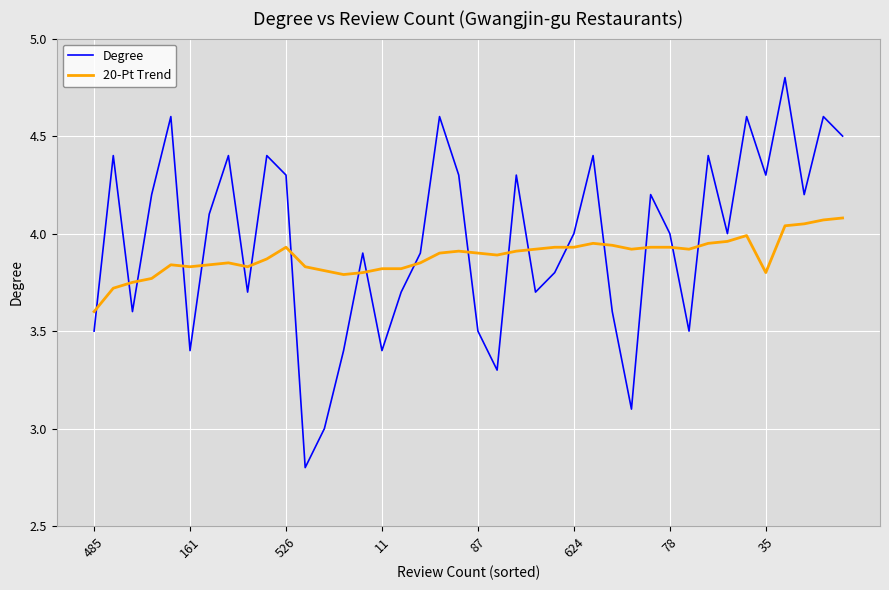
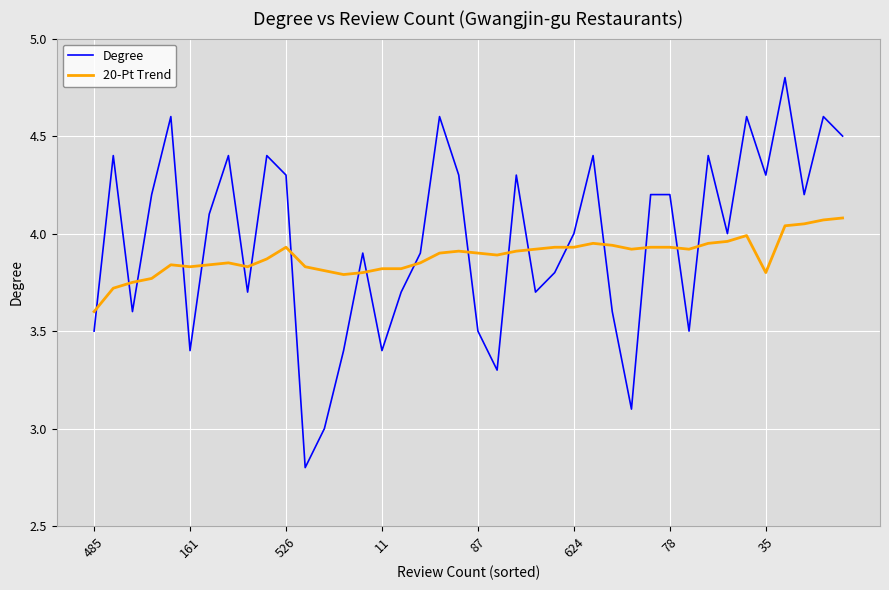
  {
    "Degree": {
      "485": 3.5,
      "161": 3.4,
      "526": 4.3,
      "87": 3.5,
      "624": 4.0,
-     "78": 4.0,
+     "78": 4.2,
      "35": 4.3
    },
    "20-Pt Trend": {
      "485": 3.6,
      "161": 3.83,
      "526": 3.93,
      "87": 3.9,
      "624": 3.93,
      "78": 3.93,
      "35": 3.8
    }
  }
